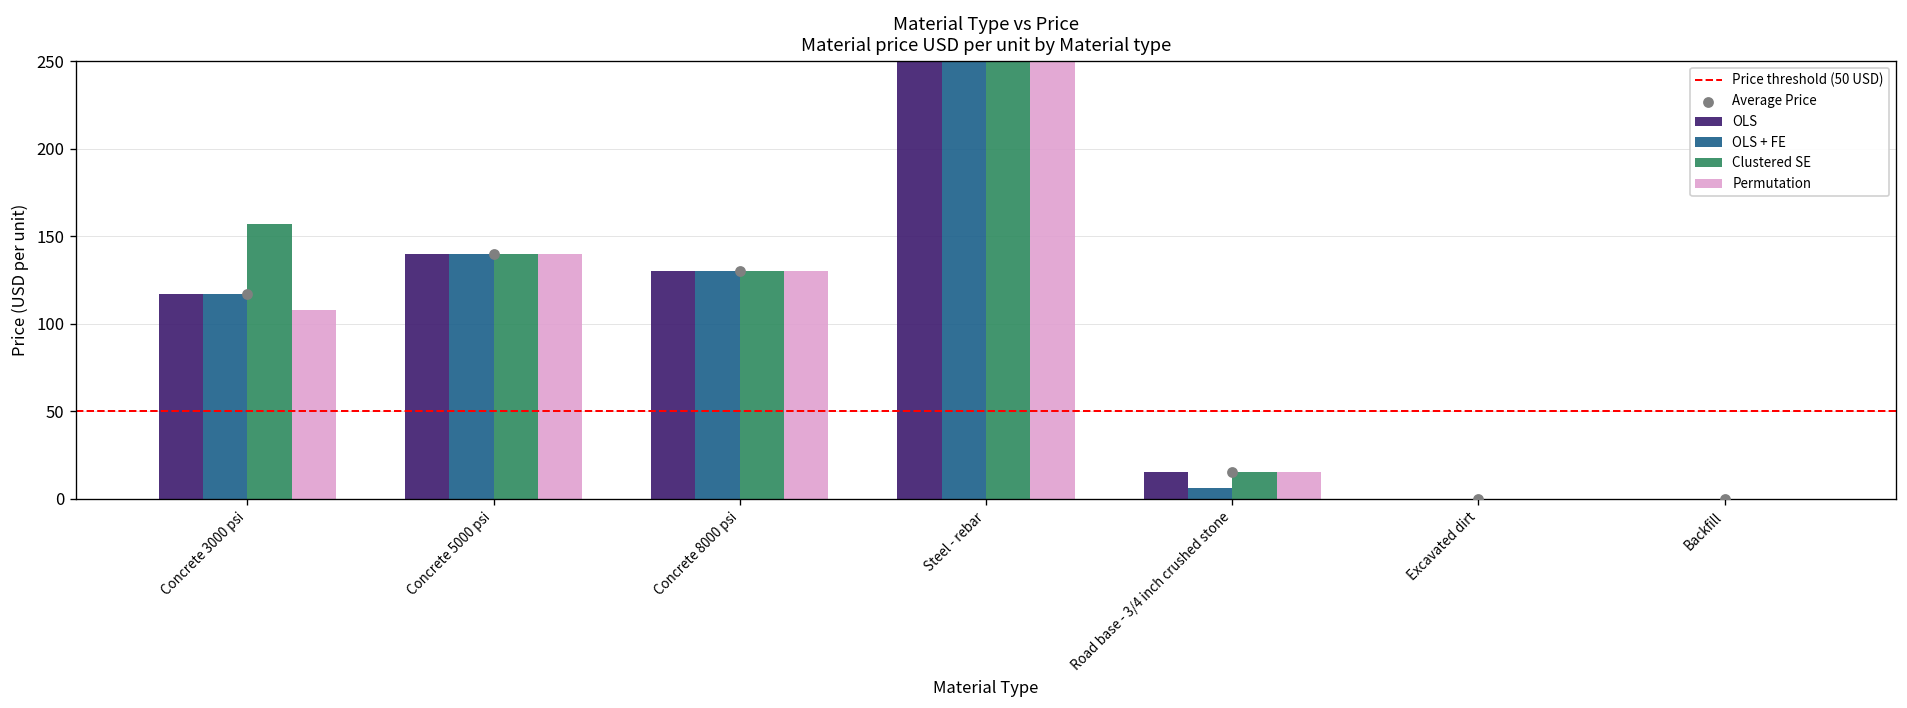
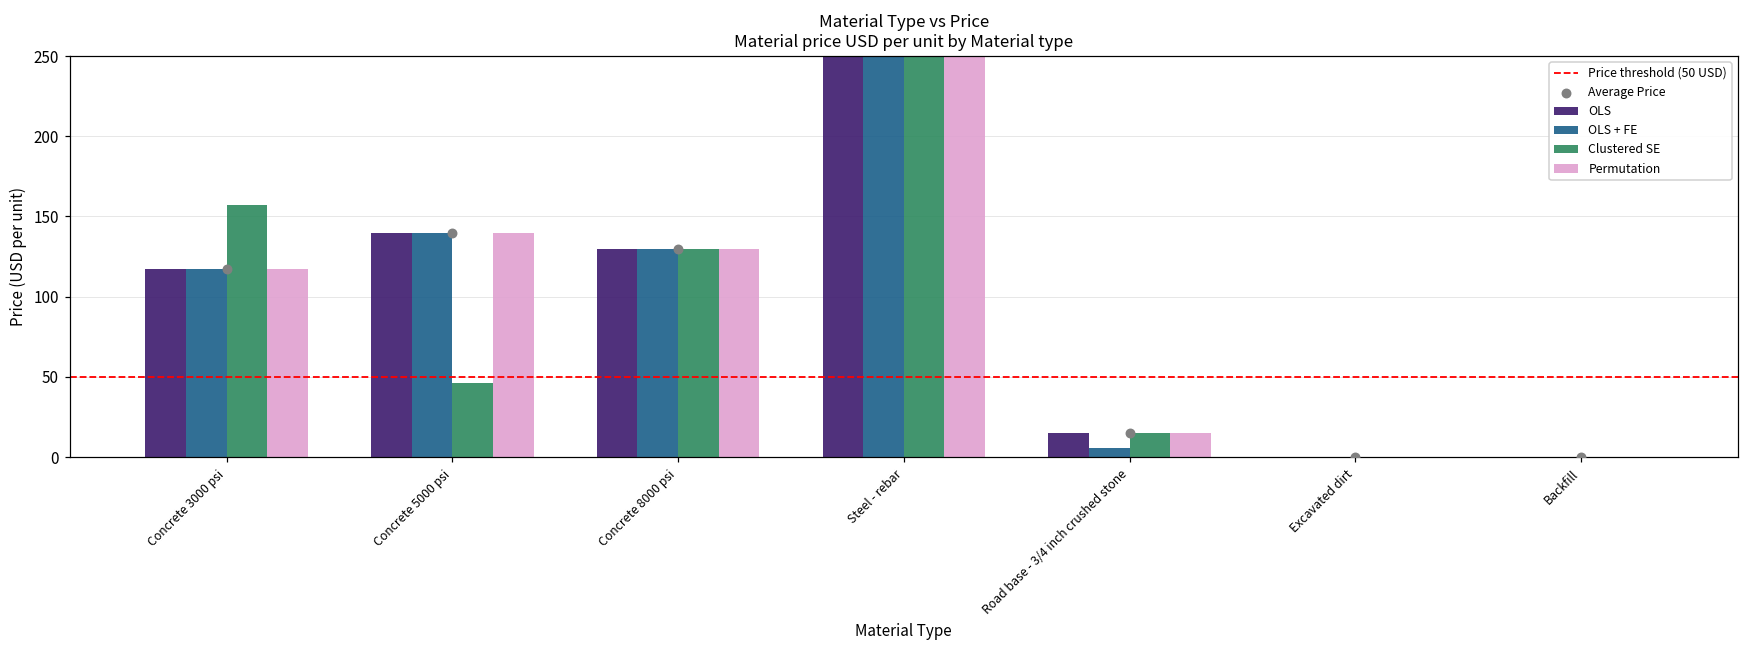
  {
    "OLS": {
      "Concrete 3000 psi": 117,
      "Concrete 5000 psi": 140,
      "Concrete 8000 psi": 130,
      "Road base - 3/4 inch crushed stone": 15,
      "Excavated dirt": 0,
      "Backfill": 0
    },
    "OLS + FE": {
      "Concrete 3000 psi": 117,
      "Concrete 5000 psi": 140,
      "Concrete 8000 psi": 130,
      "Road base - 3/4 inch crushed stone": 6,
      "Excavated dirt": 0,
      "Backfill": 0
    },
    "Clustered SE": {
      "Concrete 3000 psi": 157,
-     "Concrete 5000 psi": 140,
+     "Concrete 5000 psi": 46,
      "Concrete 8000 psi": 130,
      "Road base - 3/4 inch crushed stone": 15,
      "Excavated dirt": 0,
      "Backfill": 0
    },
    "Permutation": {
-     "Concrete 3000 psi": 108,
+     "Concrete 3000 psi": 117,
      "Concrete 5000 psi": 140,
      "Concrete 8000 psi": 130,
      "Road base - 3/4 inch crushed stone": 15,
      "Excavated dirt": 0,
      "Backfill": 0
    }
  }
